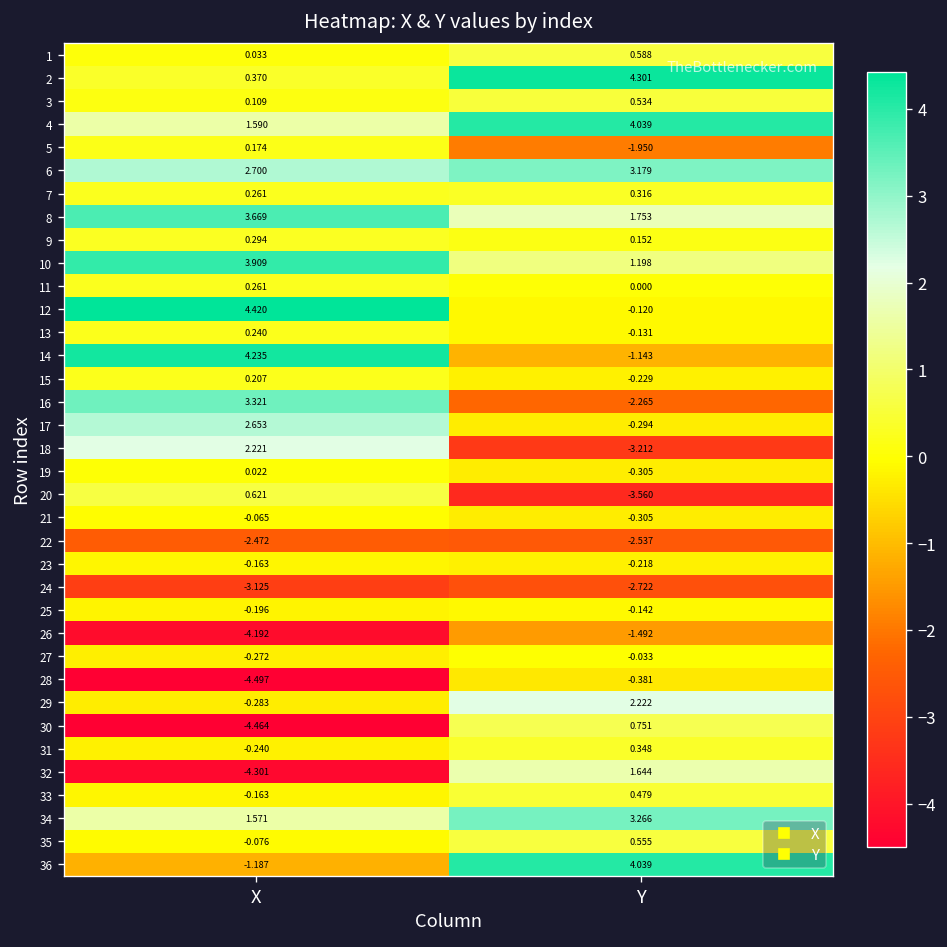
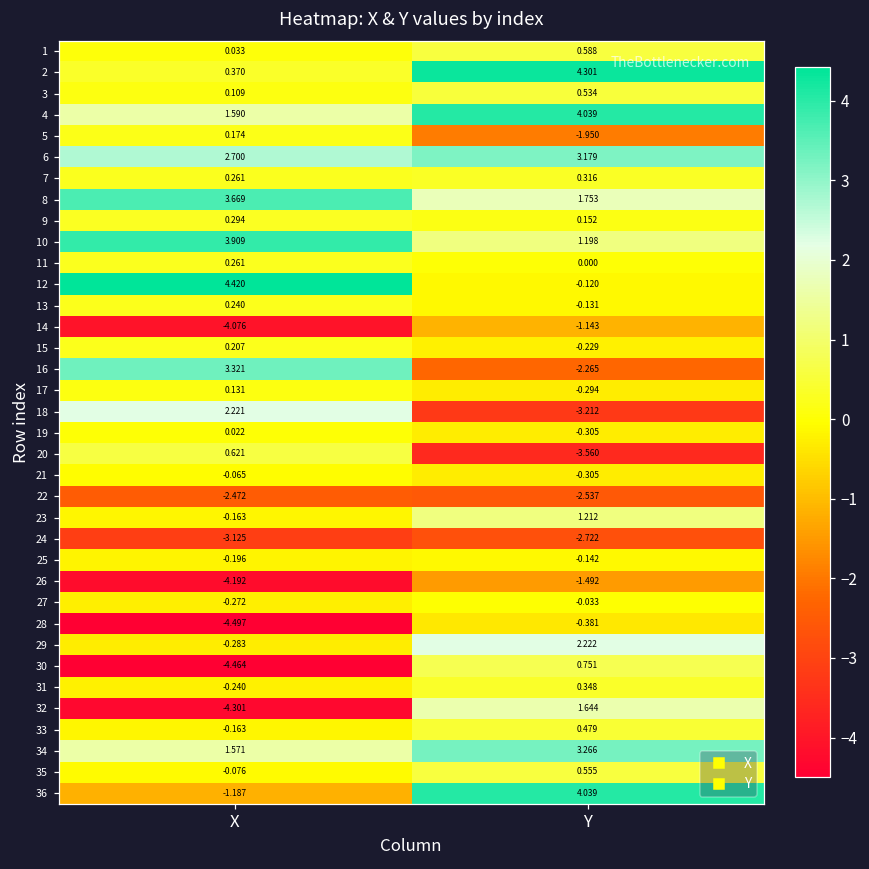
  {
    "1": {
      "X": 0.033,
      "Y": 0.588
    },
    "2": {
      "X": 0.370
    },
    "3": {
      "X": 0.109,
      "Y": 0.534
    },
    "4": {
      "X": 1.590,
      "Y": 4.039
    },
    "5": {
      "X": 0.174,
      "Y": -1.950
    },
    "6": {
      "X": 2.700,
      "Y": 3.179
    },
    "7": {
      "X": 0.261,
      "Y": 0.316
    },
    "8": {
      "X": 3.669,
      "Y": 1.753
    },
    "9": {
      "X": 0.294,
      "Y": 0.152
    },
    "10": {
      "X": 3.909,
      "Y": 1.198
    },
    "11": {
      "X": 0.261,
      "Y": 0.000
    },
    "12": {
      "X": 4.420,
      "Y": -0.120
    },
    "13": {
      "X": 0.240,
      "Y": -0.131
    },
    "14": {
-     "X": 4.235,
+     "X": -4.076,
      "Y": -1.143
    },
    "15": {
      "X": 0.207,
      "Y": -0.229
    },
    "16": {
      "X": 3.321,
      "Y": -2.265
    },
    "17": {
-     "X": 2.653,
+     "X": 0.131,
      "Y": -0.294
    },
    "18": {
      "X": 2.221,
      "Y": -3.212
    },
    "19": {
      "X": 0.022,
      "Y": -0.305
    },
    "20": {
      "X": 0.621,
      "Y": -3.560
    },
    "21": {
      "X": -0.065,
      "Y": -0.305
    },
    "22": {
      "X": -2.472,
      "Y": -2.537
    },
    "23": {
      "X": -0.163,
-     "Y": -0.218
+     "Y": 1.212
    },
    "24": {
      "X": -3.125,
      "Y": -2.722
    },
    "25": {
      "X": -0.196,
      "Y": -0.142
    },
    "26": {
      "X": -4.192,
      "Y": -1.492
    },
    "27": {
      "X": -0.272,
      "Y": -0.033
    },
    "28": {
      "X": -4.497,
      "Y": -0.381
    },
    "29": {
      "X": -0.283,
      "Y": 2.222
    },
    "30": {
      "X": -4.464,
      "Y": 0.751
    },
    "31": {
      "X": -0.240,
      "Y": 0.348
    },
    "32": {
      "X": -4.301,
      "Y": 1.644
    },
    "33": {
      "X": -0.163,
      "Y": 0.479
    },
    "34": {
      "X": 1.571,
      "Y": 3.266
    },
    "35": {
      "X": -0.076,
      "Y": 0.555
    },
    "36": {
      "X": -1.187,
      "Y": 4.039
    }
  }
